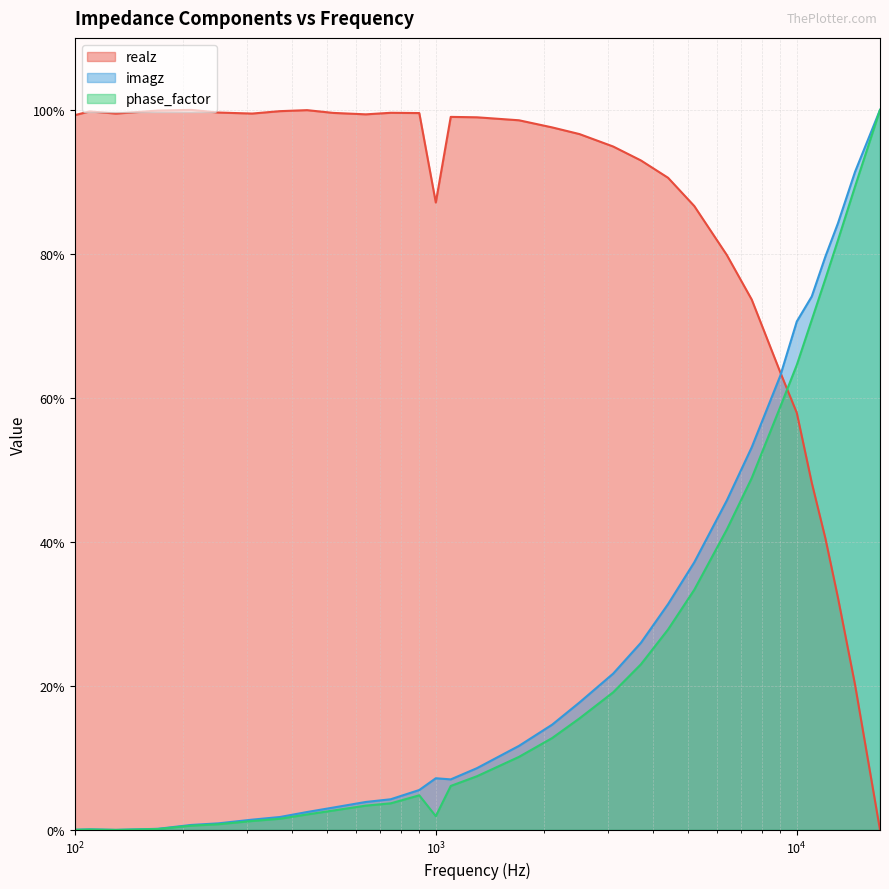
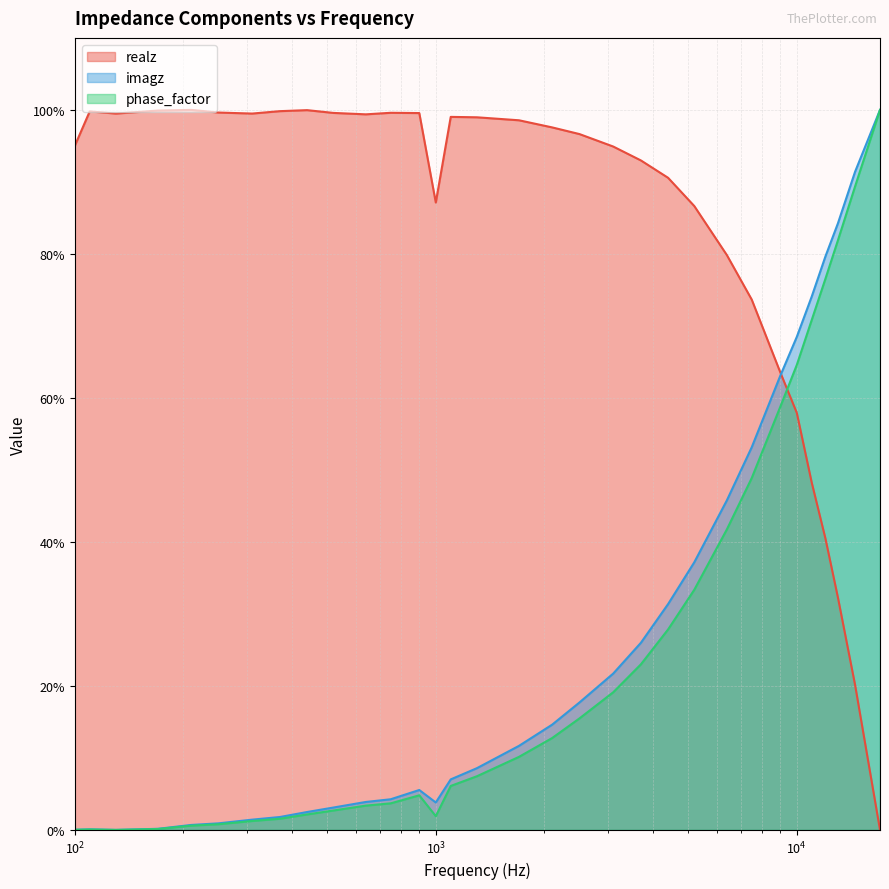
  {
    "realz": {
-     "10^2": "99%",
+     "10^2": "95%",
      "10^3": "87%",
      "10^4": "58%"
    },
    "imagz": {
-     "10^3": "7%",
-     "10^4": "71%"
+     "10^3": "4%",
+     "10^4": "68%"
    },
    "phase_factor": {
      "10^3": "2%",
      "10^4": "65%"
    }
  }
